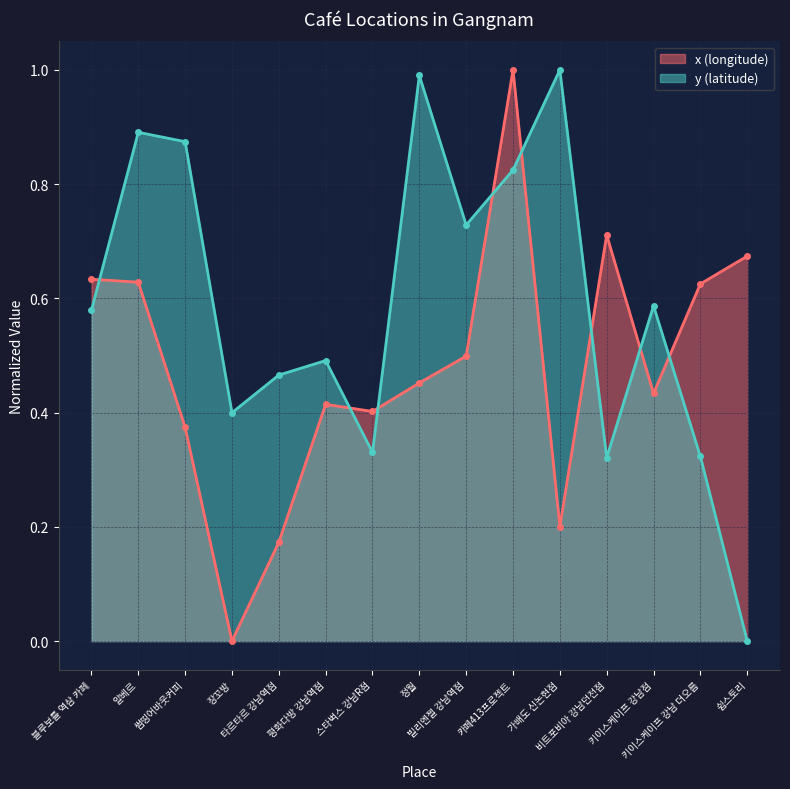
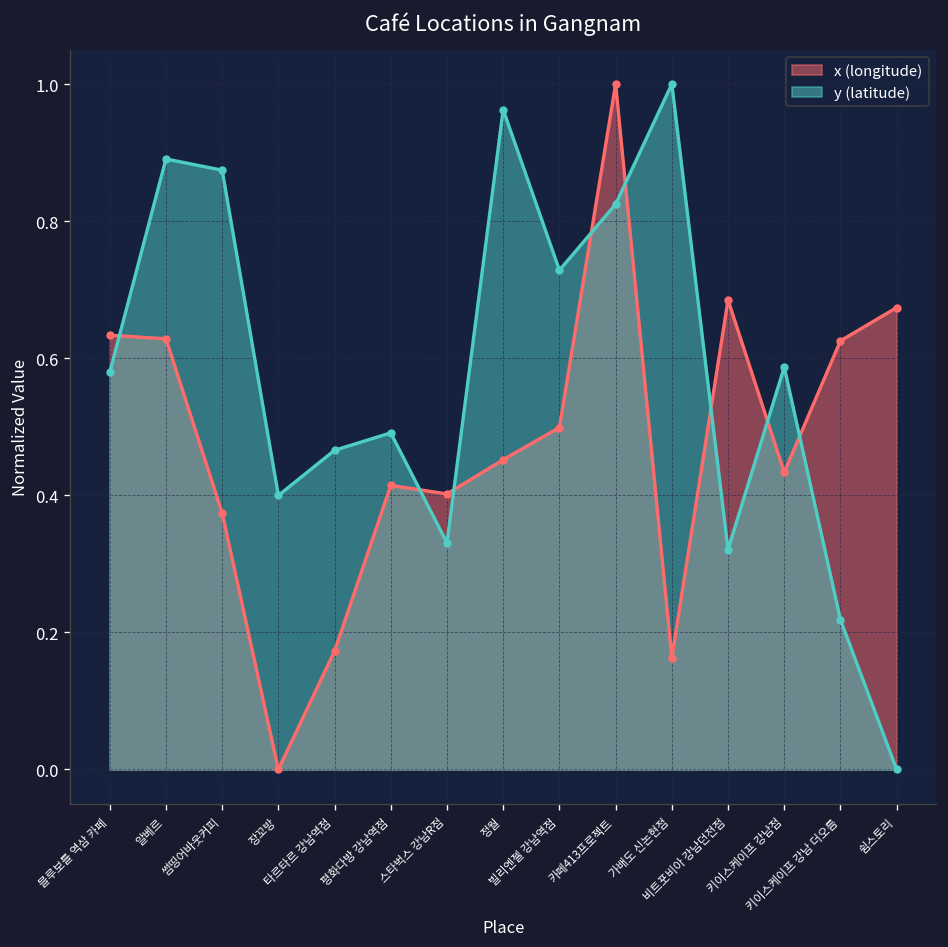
  {
    "x (longitude)": {
      "블루보틀 역삼 카페": 0.63,
      "알베르": 0.63,
      "썸띵어바웃커피": 0.37,
      "장꼬방": 0.00,
      "타르타르 강남역점": 0.17,
      "평화다방 강남역점": 0.41,
      "스타벅스 강남R점": 0.40,
      "정월": 0.45,
      "빌리엔젤 강남역점": 0.50,
      "카페413프로젝트": 1.00,
-     "가배도 신논현점": 0.20,
-     "비트포비아 강남던전점": 0.71,
+     "가배도 신논현점": 0.16,
+     "비트포비아 강남던전점": 0.69,
      "키이스케이프 강남점": 0.43,
      "키이스케이프 강남 더오름": 0.63,
      "쉼스토리": 0.67
    },
    "y (latitude)": {
      "블루보틀 역삼 카페": 0.58,
      "알베르": 0.89,
      "썸띵어바웃커피": 0.87,
      "장꼬방": 0.40,
      "타르타르 강남역점": 0.47,
      "평화다방 강남역점": 0.49,
      "스타벅스 강남R점": 0.33,
-     "정월": 0.99,
+     "정월": 0.96,
      "빌리엔젤 강남역점": 0.73,
      "카페413프로젝트": 0.82,
      "가배도 신논현점": 1.00,
      "비트포비아 강남던전점": 0.32,
      "키이스케이프 강남점": 0.59,
-     "키이스케이프 강남 더오름": 0.32,
+     "키이스케이프 강남 더오름": 0.22,
      "쉼스토리": 0.00
    }
  }
